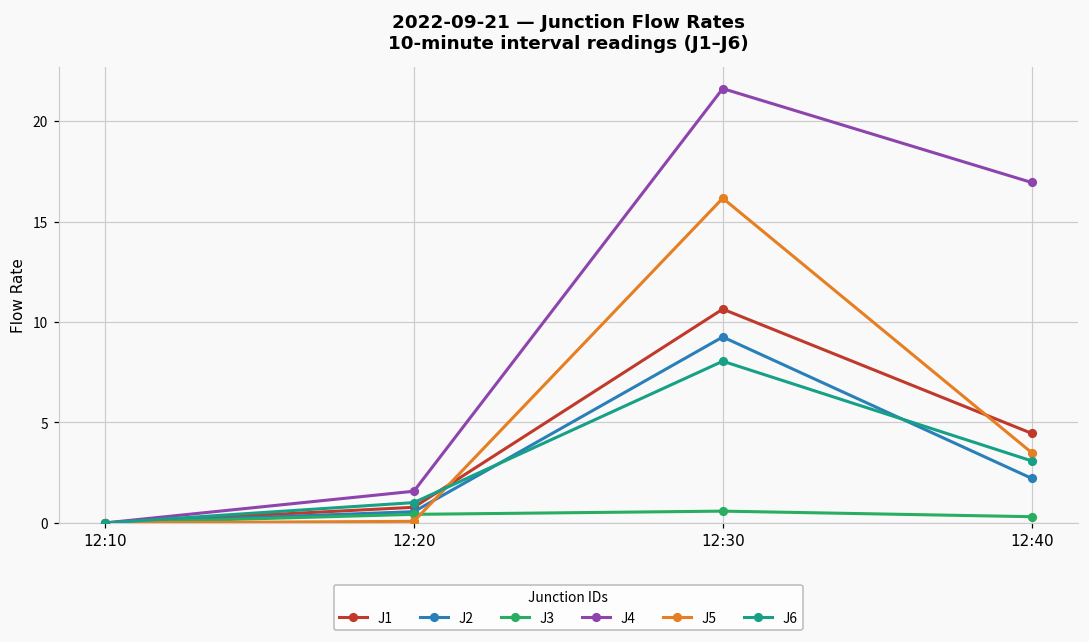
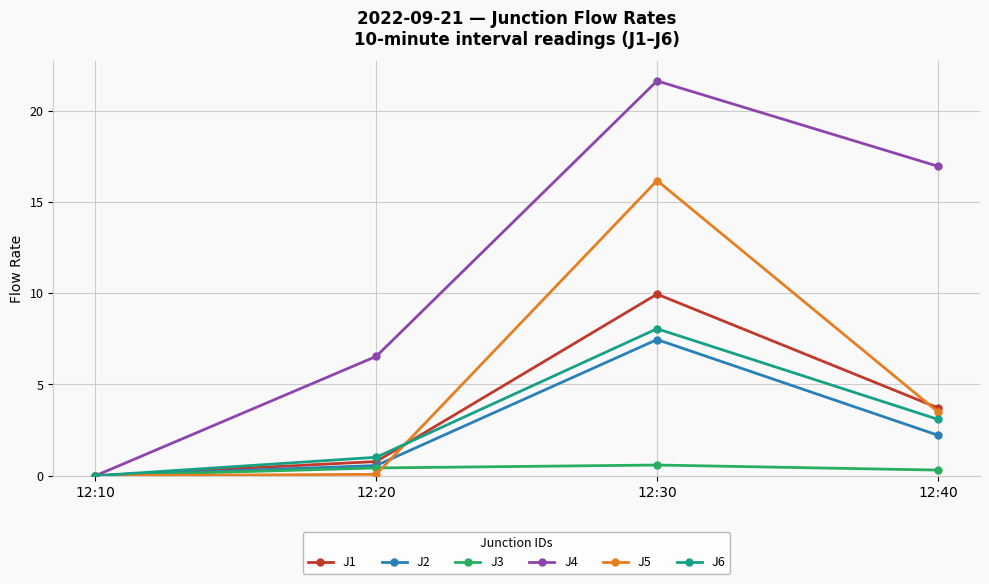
  {
    "J1": {
      "12:20": 0.8,
-     "12:30": 10.6,
-     "12:40": 4.5
+     "12:30": 9.9,
+     "12:40": 3.7
    },
    "J2": {
-     "12:30": 9.3,
+     "12:30": 7.5,
      "12:40": 2.2
    },
    "J4": {
-     "12:20": 1.6,
+     "12:20": 6.5,
      "12:30": 21.6,
      "12:40": 17.0
    },
    "J5": {
      "12:20": 0.1,
      "12:30": 16.2,
      "12:40": 3.5
    }
  }
